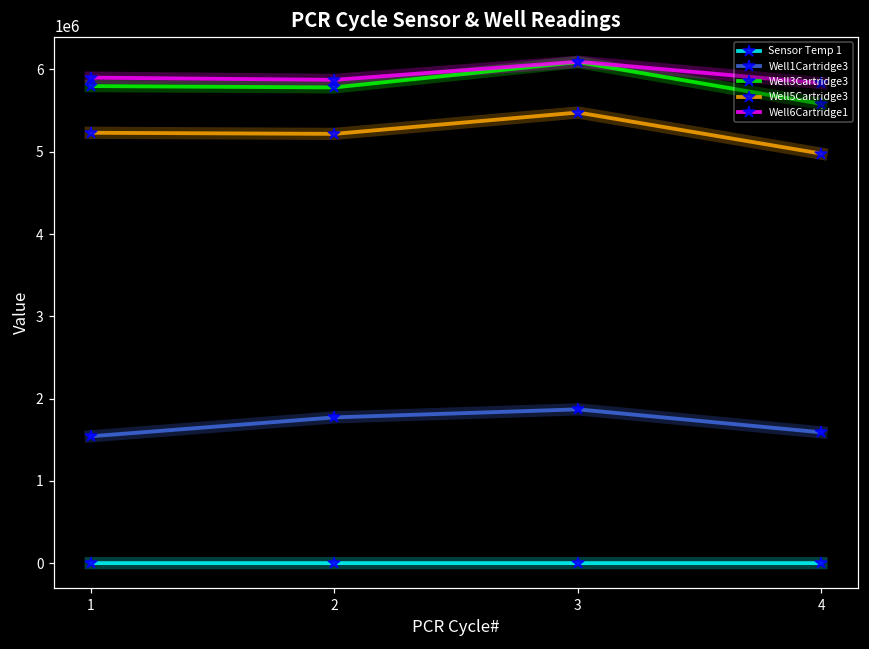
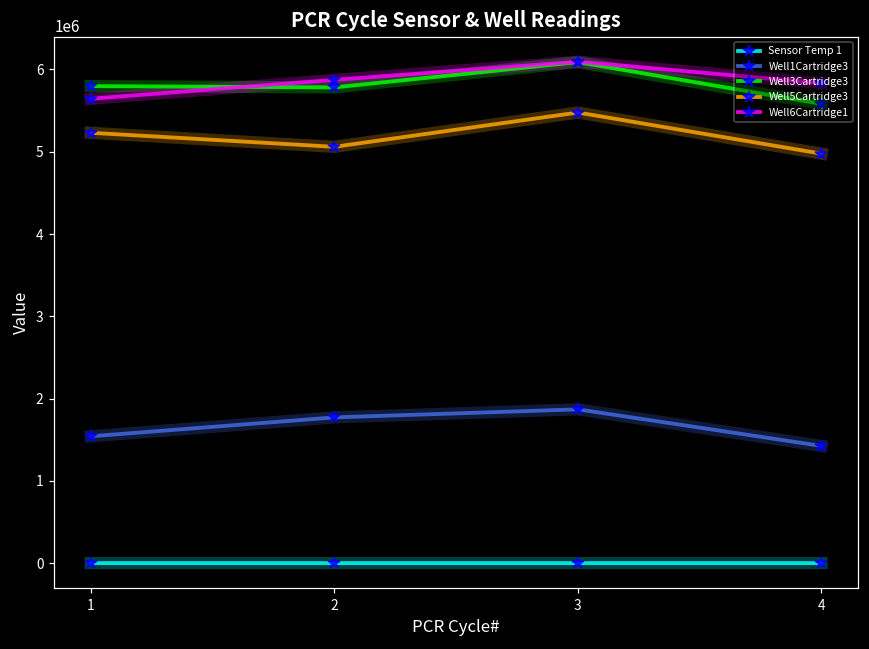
  {
    "Sensor Temp 1": {
      "1": 0,
      "2": 0,
      "3": 0,
      "4": 0
    },
    "Well1Cartridge3": {
      "1": 1500000,
      "2": 1800000,
      "3": 1900000,
-     "4": 1600000
+     "4": 1400000
    },
    "Well3Cartridge3": {
      "1": 5800000,
      "2": 5800000
    },
    "Well5Cartridge3": {
      "1": 5200000,
-     "2": 5200000,
+     "2": 5100000,
      "3": 5500000,
      "4": 5000000
    },
    "Well6Cartridge1": {
-     "1": 5900000,
+     "1": 5600000,
      "2": 5900000
    }
  }
